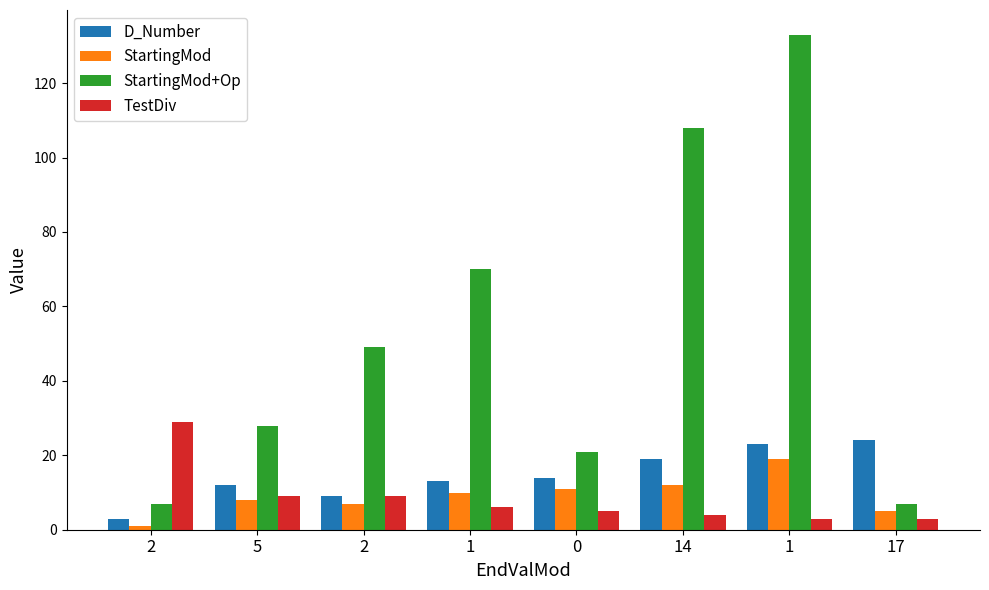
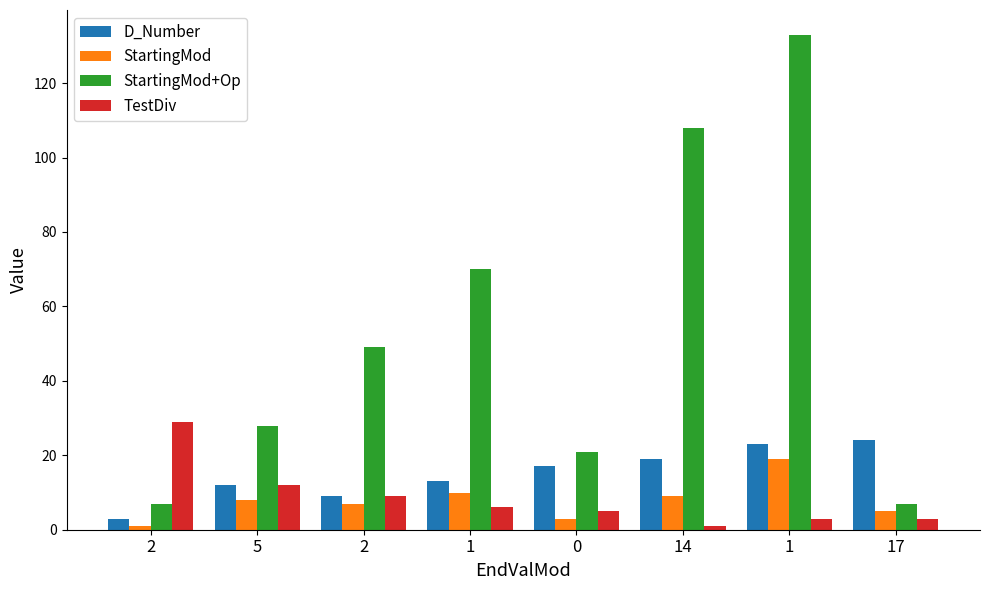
  {
    "D_Number": {
      "5": 12,
-     "0": 14,
+     "0": 17,
      "14": 19,
      "17": 24
    },
    "StartingMod": {
      "5": 8,
-     "0": 11,
-     "14": 12,
+     "0": 3,
+     "14": 9,
      "17": 5
    },
    "StartingMod+Op": {
      "5": 28,
      "0": 21,
      "14": 108,
      "17": 7
    },
    "TestDiv": {
-     "5": 9,
+     "5": 12,
      "0": 5,
-     "14": 4,
+     "14": 1,
      "17": 3
    }
  }
